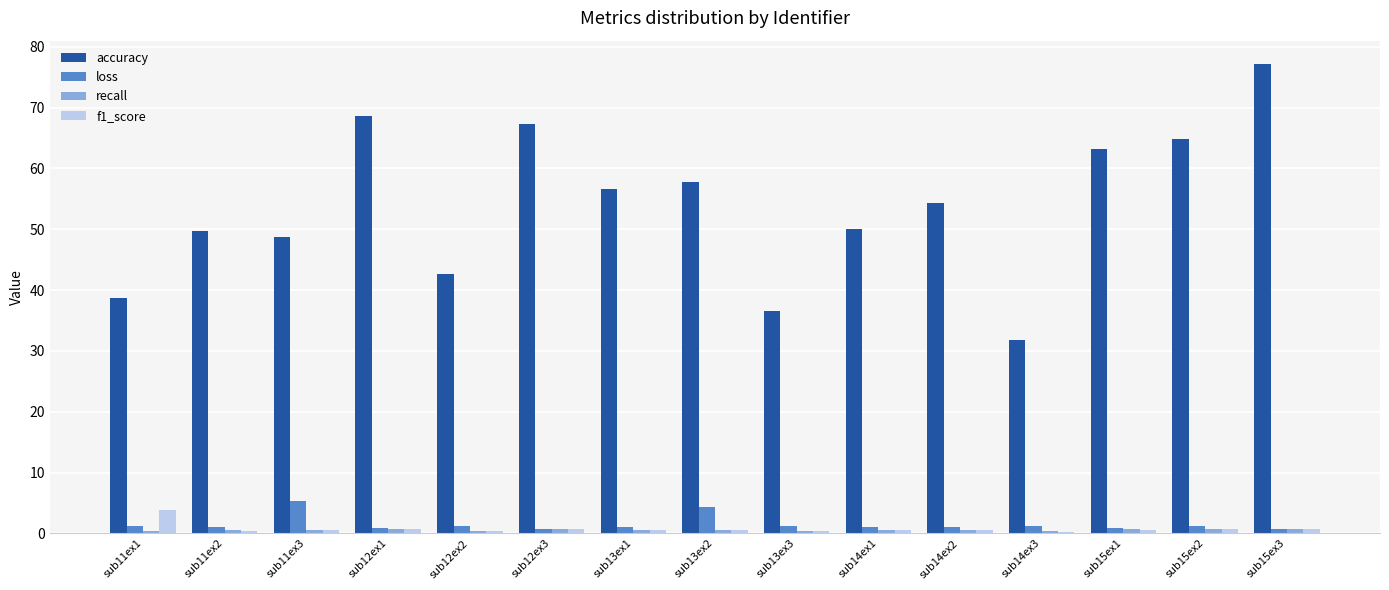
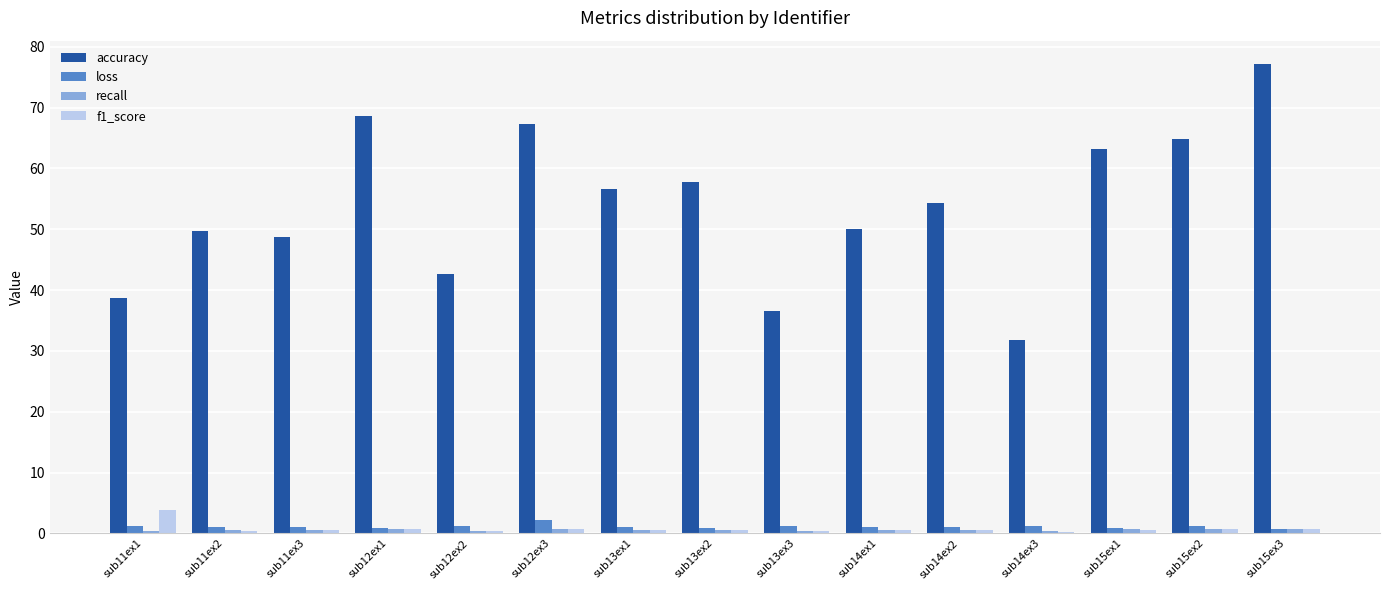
  {
    "accuracy": {
      "sub11ex1": 39,
      "sub11ex2": 50,
      "sub11ex3": 49,
      "sub12ex1": 69,
      "sub12ex2": 43,
      "sub12ex3": 67,
      "sub13ex1": 57,
      "sub13ex2": 58,
      "sub13ex3": 37,
      "sub14ex1": 50,
      "sub14ex2": 54,
      "sub14ex3": 32,
      "sub15ex1": 63,
      "sub15ex2": 65,
      "sub15ex3": 77
    },
    "loss": {
      "sub11ex1": 1,
      "sub11ex2": 1,
-     "sub11ex3": 5,
+     "sub11ex3": 1,
      "sub12ex1": 1,
      "sub12ex2": 1,
-     "sub12ex3": 1,
+     "sub12ex3": 2,
      "sub13ex1": 1,
-     "sub13ex2": 4,
+     "sub13ex2": 1,
      "sub13ex3": 1,
      "sub14ex1": 1,
      "sub14ex2": 1,
      "sub14ex3": 1,
      "sub15ex1": 1,
      "sub15ex2": 1,
      "sub15ex3": 1
    },
    "recall": {
      "sub11ex2": 0,
      "sub11ex3": 1,
      "sub12ex1": 1,
      "sub12ex2": 0,
      "sub12ex3": 1,
      "sub13ex1": 1,
      "sub13ex2": 1,
      "sub14ex1": 1,
      "sub14ex2": 1,
      "sub15ex1": 1,
      "sub15ex2": 1,
      "sub15ex3": 1
    },
    "f1_score": {
      "sub11ex1": 4,
      "sub11ex2": 0,
      "sub11ex3": 0,
      "sub12ex1": 1,
      "sub12ex3": 1,
      "sub13ex1": 1,
      "sub13ex2": 1,
      "sub14ex1": 0,
      "sub14ex2": 1,
      "sub15ex1": 1,
      "sub15ex2": 1,
      "sub15ex3": 1
    }
  }
